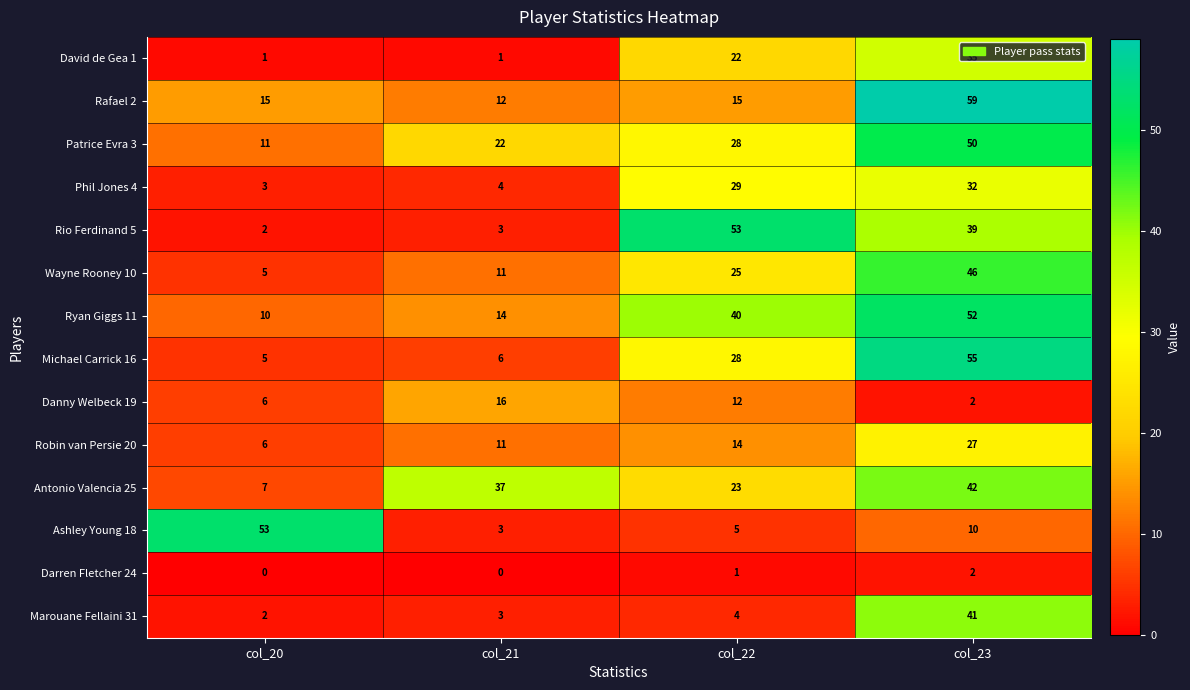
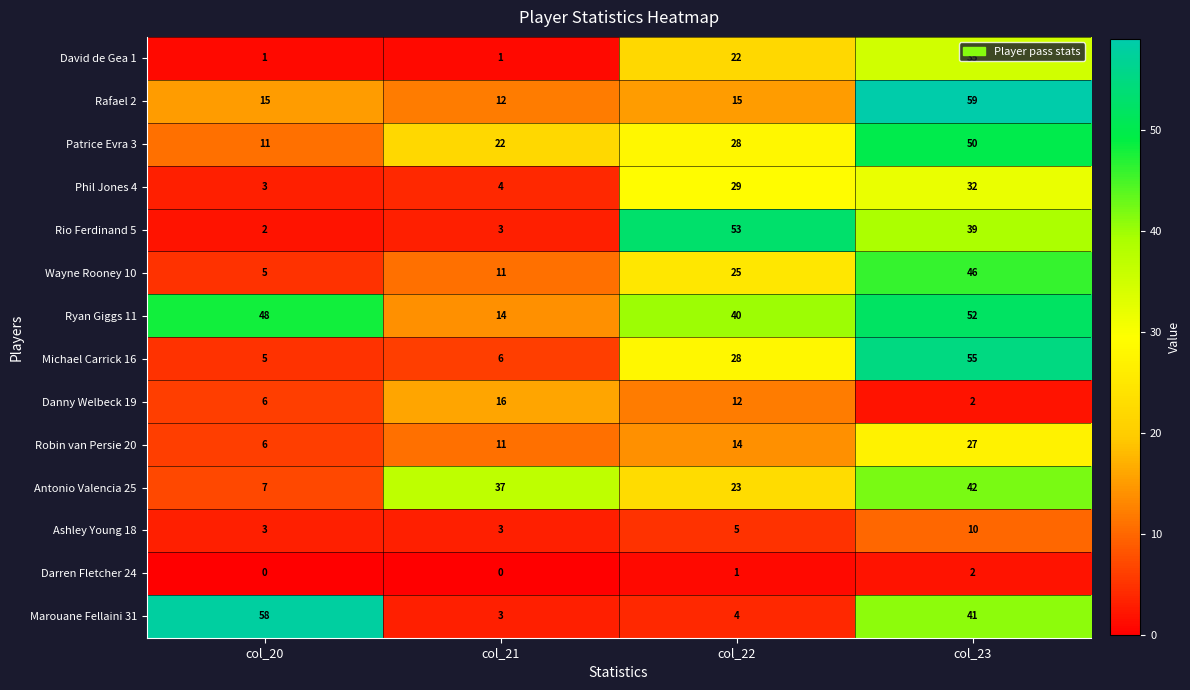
  {
    "David de Gea 1": {
      "col_20": 1,
      "col_21": 1,
      "col_22": 22
    },
    "Rafael 2": {
      "col_20": 15,
      "col_21": 12,
      "col_22": 15,
      "col_23": 59
    },
    "Patrice Evra 3": {
      "col_20": 11,
      "col_21": 22,
      "col_22": 28,
      "col_23": 50
    },
    "Phil Jones 4": {
      "col_20": 3,
      "col_21": 4,
      "col_22": 29,
      "col_23": 32
    },
    "Rio Ferdinand 5": {
      "col_20": 2,
      "col_21": 3,
      "col_22": 53,
      "col_23": 39
    },
    "Wayne Rooney 10": {
      "col_20": 5,
      "col_21": 11,
      "col_22": 25,
      "col_23": 46
    },
    "Ryan Giggs 11": {
-     "col_20": 10,
+     "col_20": 48,
      "col_21": 14,
      "col_22": 40,
      "col_23": 52
    },
    "Michael Carrick 16": {
      "col_20": 5,
      "col_21": 6,
      "col_22": 28,
      "col_23": 55
    },
    "Danny Welbeck 19": {
      "col_20": 6,
      "col_21": 16,
      "col_22": 12,
      "col_23": 2
    },
    "Robin van Persie 20": {
      "col_20": 6,
      "col_21": 11,
      "col_22": 14,
      "col_23": 27
    },
    "Antonio Valencia 25": {
      "col_20": 7,
      "col_21": 37,
      "col_22": 23,
      "col_23": 42
    },
    "Ashley Young 18": {
-     "col_20": 53,
+     "col_20": 3,
      "col_21": 3,
      "col_22": 5,
      "col_23": 10
    },
    "Darren Fletcher 24": {
      "col_20": 0,
      "col_21": 0,
      "col_22": 1,
      "col_23": 2
    },
    "Marouane Fellaini 31": {
-     "col_20": 2,
+     "col_20": 58,
      "col_21": 3,
      "col_22": 4,
      "col_23": 41
    }
  }
